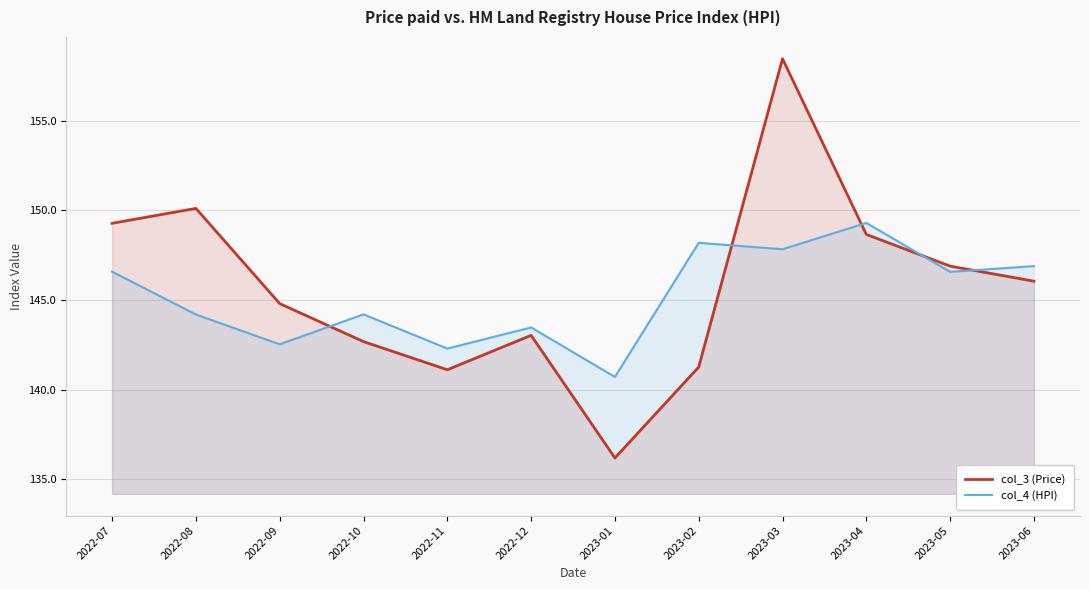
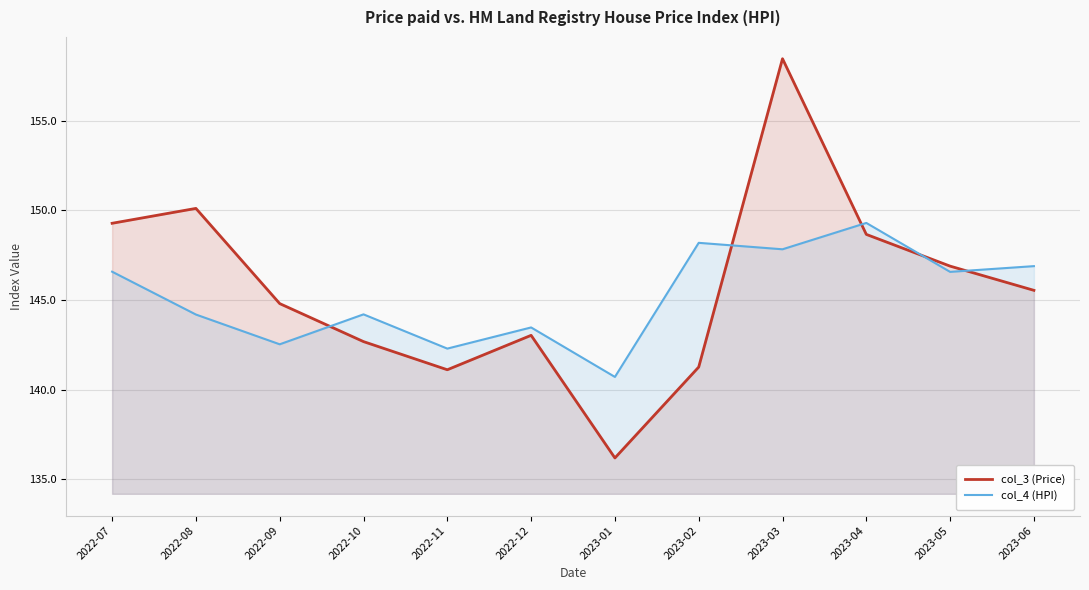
  {
    "col_3 (Price)": {
      "2022-07": 149.3,
      "2022-08": 150.1,
      "2022-09": 144.8,
      "2022-10": 142.7,
      "2022-11": 141.1,
      "2022-12": 143.0,
      "2023-01": 136.2,
      "2023-02": 141.3,
      "2023-03": 158.5,
      "2023-04": 148.7,
      "2023-05": 146.9,
-     "2023-06": 146.1
+     "2023-06": 145.5
    },
    "col_4 (HPI)": {
      "2022-07": 146.6,
      "2022-08": 144.2,
      "2022-09": 142.5,
      "2022-10": 144.2,
      "2022-11": 142.3,
      "2022-12": 143.5,
      "2023-01": 140.7,
      "2023-02": 148.2,
      "2023-03": 147.8,
      "2023-04": 149.3,
      "2023-05": 146.6,
      "2023-06": 146.9
    }
  }
